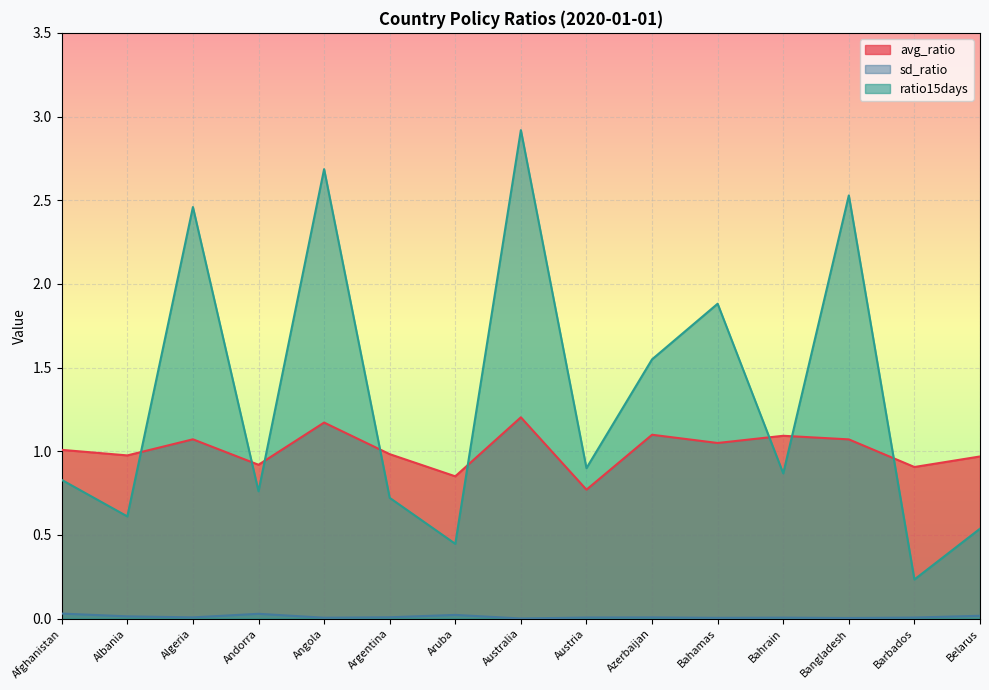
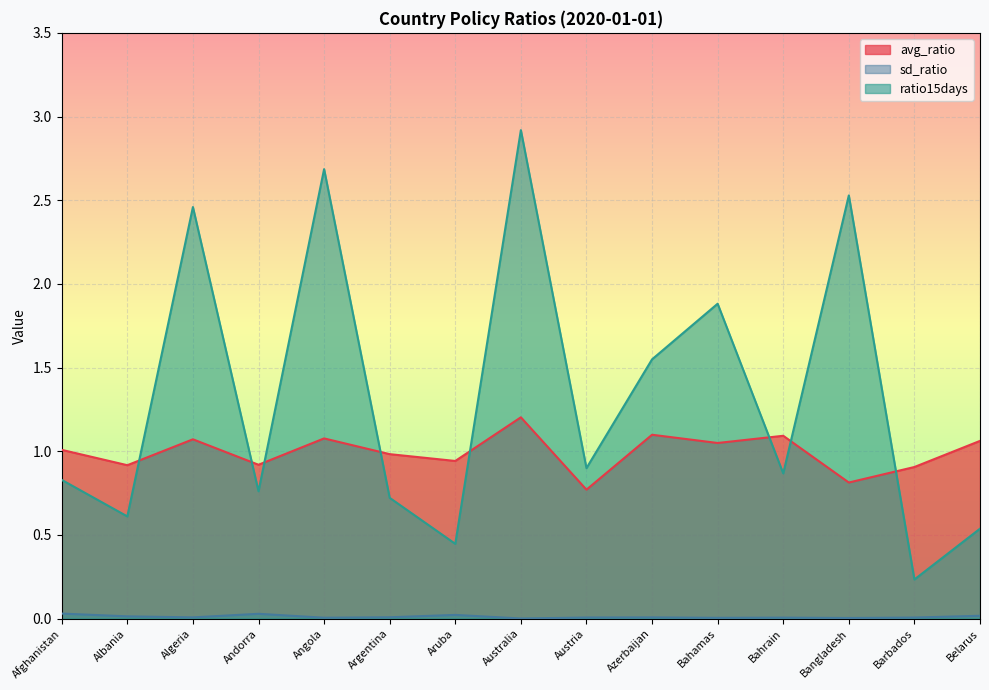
  {
    "avg_ratio": {
      "Afghanistan": 1.01,
-     "Albania": 0.97,
+     "Albania": 0.92,
      "Algeria": 1.07,
      "Andorra": 0.92,
-     "Angola": 1.17,
+     "Angola": 1.08,
      "Argentina": 0.98,
-     "Aruba": 0.85,
+     "Aruba": 0.94,
      "Australia": 1.20,
      "Austria": 0.77,
      "Azerbaijan": 1.10,
      "Bahamas": 1.05,
      "Bahrain": 1.09,
-     "Bangladesh": 1.07,
+     "Bangladesh": 0.81,
      "Barbados": 0.91,
-     "Belarus": 0.97
+     "Belarus": 1.06
    }
  }
